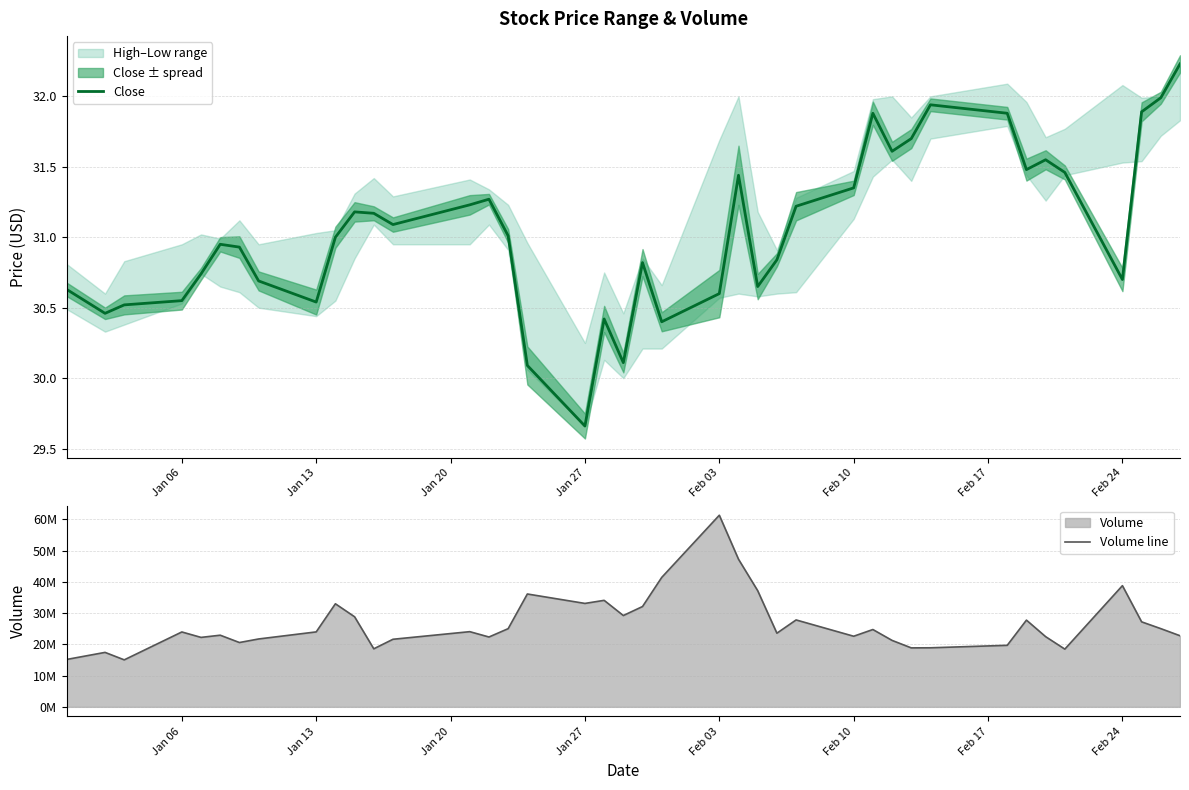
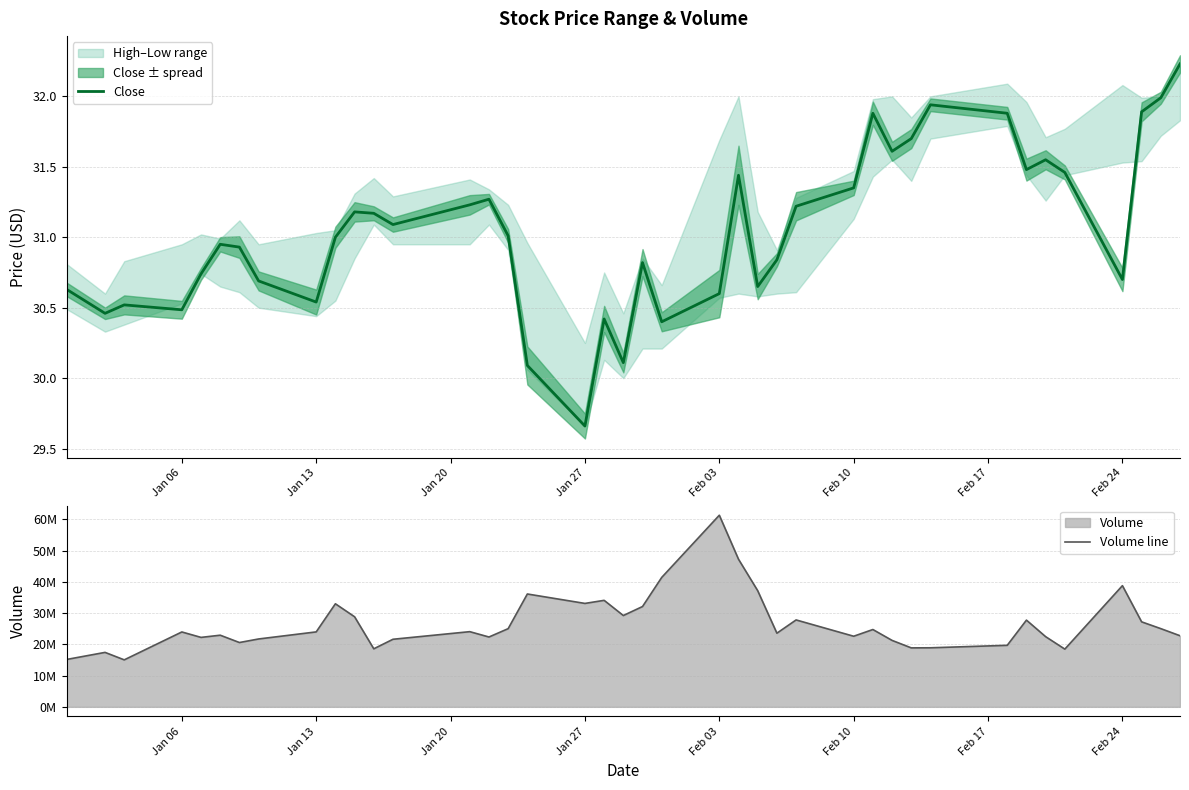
  {
    "Stock Price Range & Volume": {
      "Close": {
-       "Jan 06": 30.55,
+       "Jan 06": 30.49,
        "Jan 13": 30.54,
        "Jan 27": 29.66,
        "Feb 03": 30.60,
        "Feb 10": 31.35,
        "Feb 24": 30.70
      }
    }
  }
